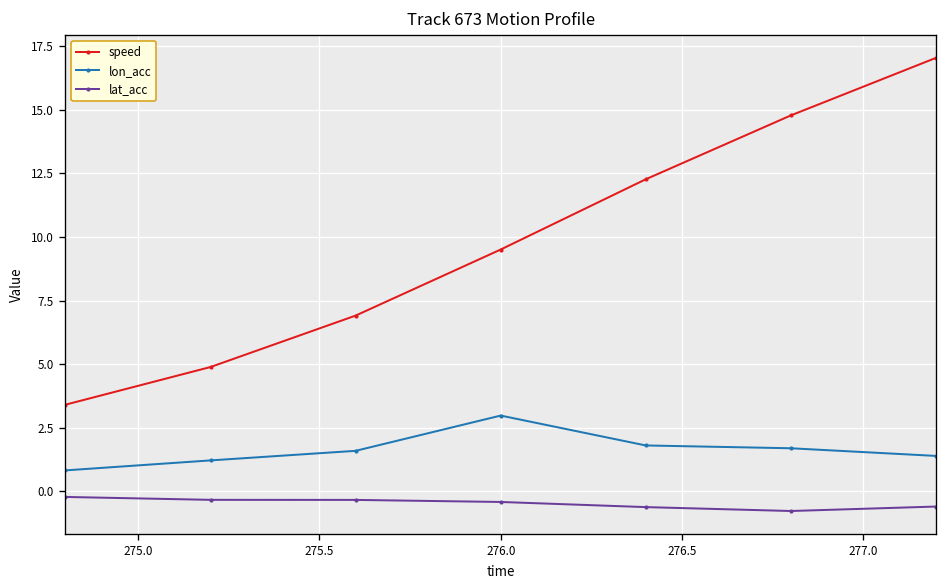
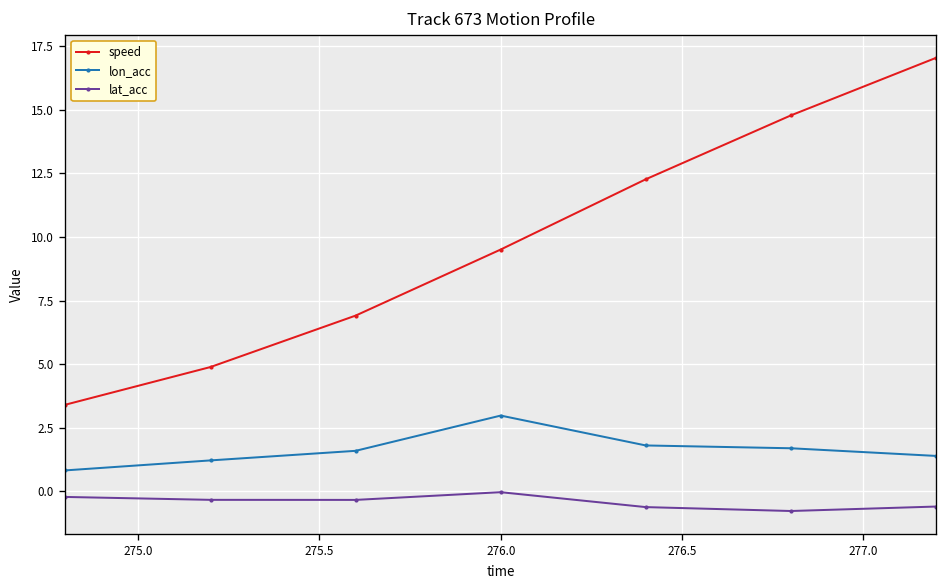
  {
    "speed": {
      "276.0": 9.5
    },
    "lon_acc": {
      "276.0": 3.0
    },
    "lat_acc": {
-     "276.0": -0.4
+     "276.0": 0.0
    }
  }
